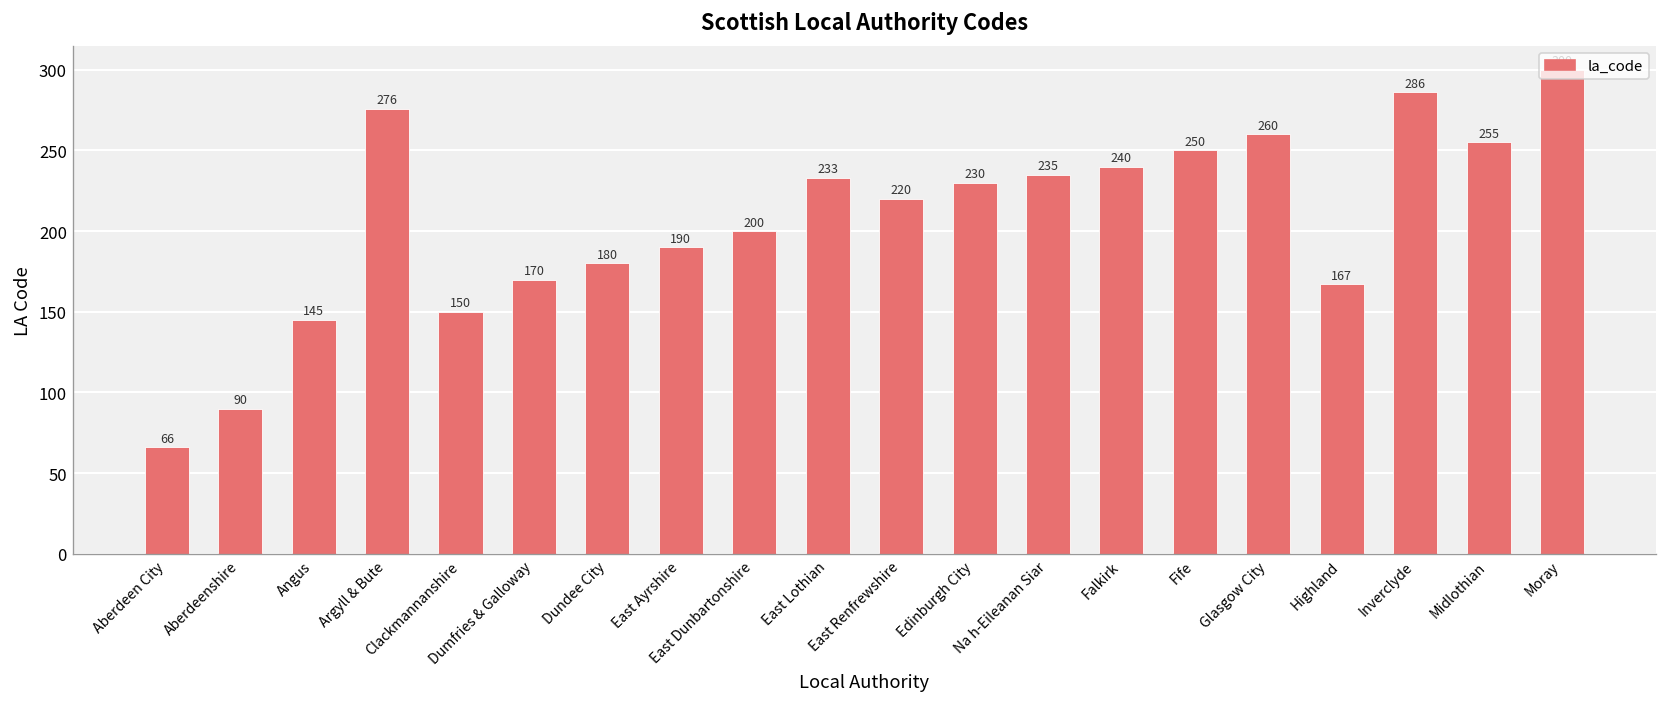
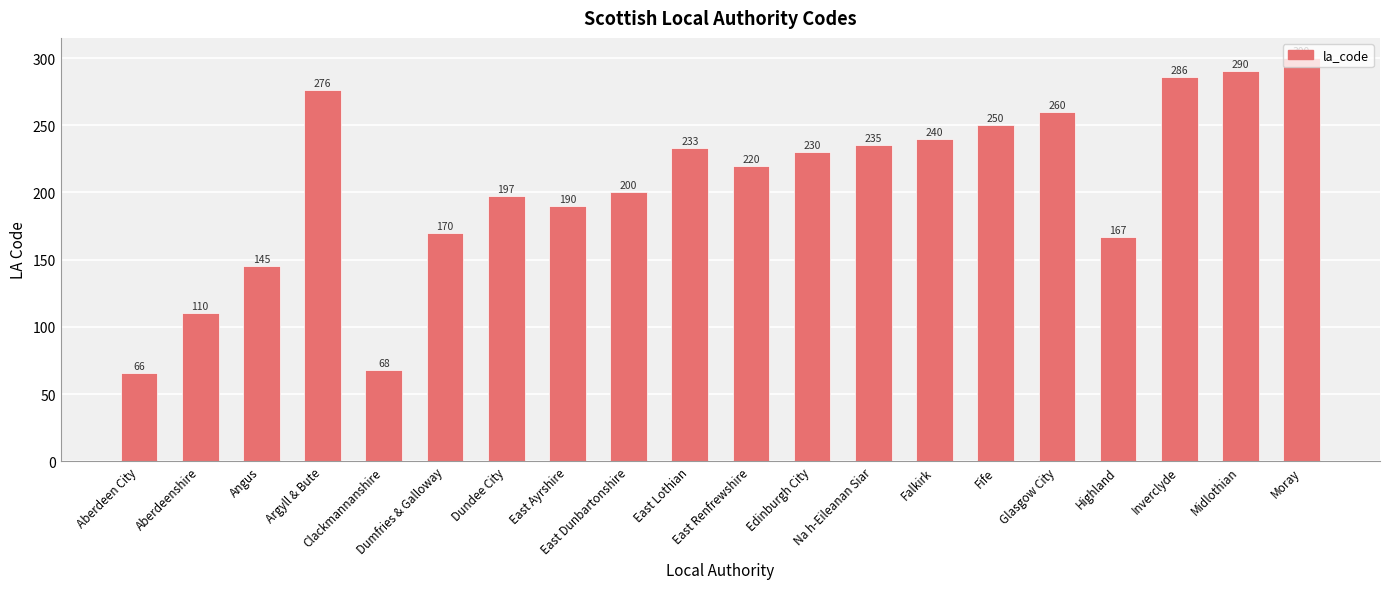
  {
    "Aberdeen City": 66,
-   "Aberdeenshire": 90,
+   "Aberdeenshire": 110,
    "Angus": 145,
    "Argyll & Bute": 276,
-   "Clackmannanshire": 150,
+   "Clackmannanshire": 68,
    "Dumfries & Galloway": 170,
-   "Dundee City": 180,
+   "Dundee City": 197,
    "East Ayrshire": 190,
    "East Dunbartonshire": 200,
    "East Lothian": 233,
    "East Renfrewshire": 220,
    "Edinburgh City": 230,
    "Na h-Eileanan Siar": 235,
    "Falkirk": 240,
    "Fife": 250,
    "Glasgow City": 260,
    "Highland": 167,
    "Inverclyde": 286,
-   "Midlothian": 255
+   "Midlothian": 290
  }
